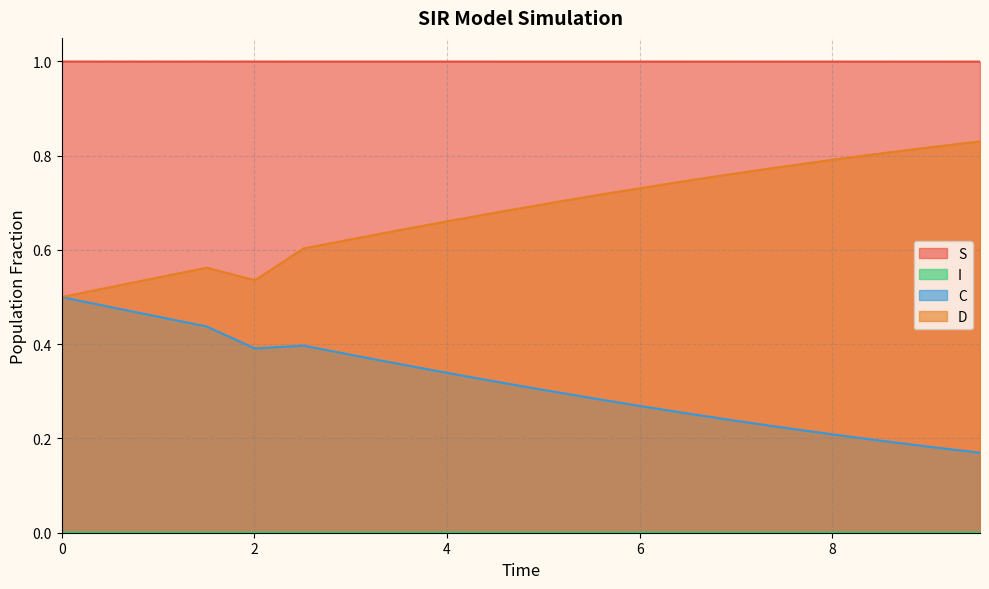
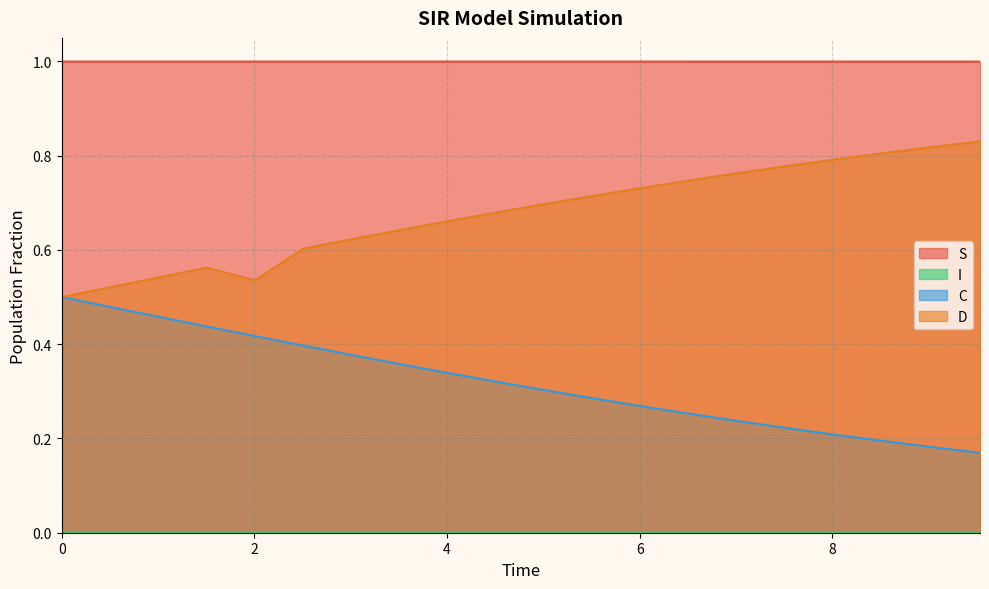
  {
    "I": {
      "0": 0.00,
      "2": 0.00
    },
    "C": {
-     "2": 0.39
+     "2": 0.42
    }
  }
